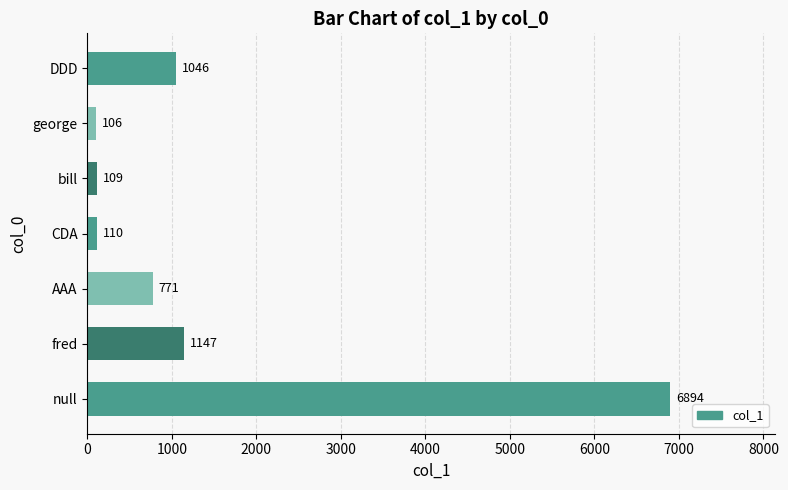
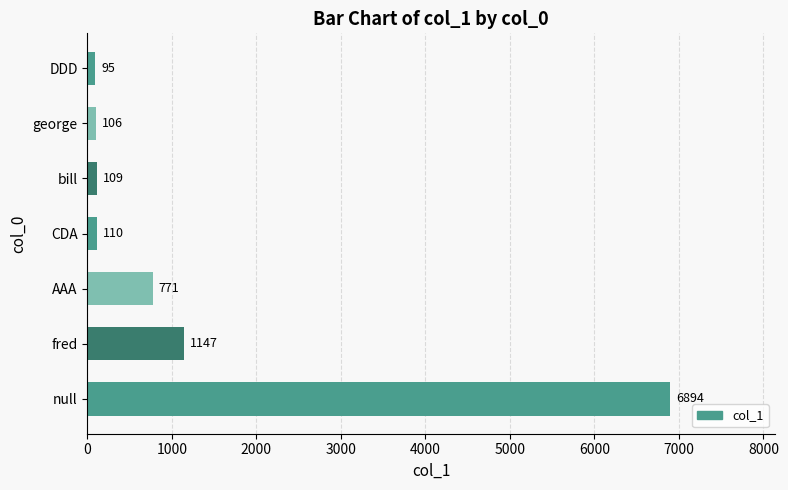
  {
-   "DDD": 1046,
+   "DDD": 95,
    "george": 106,
    "bill": 109,
    "CDA": 110,
    "AAA": 771,
    "fred": 1147
  }
